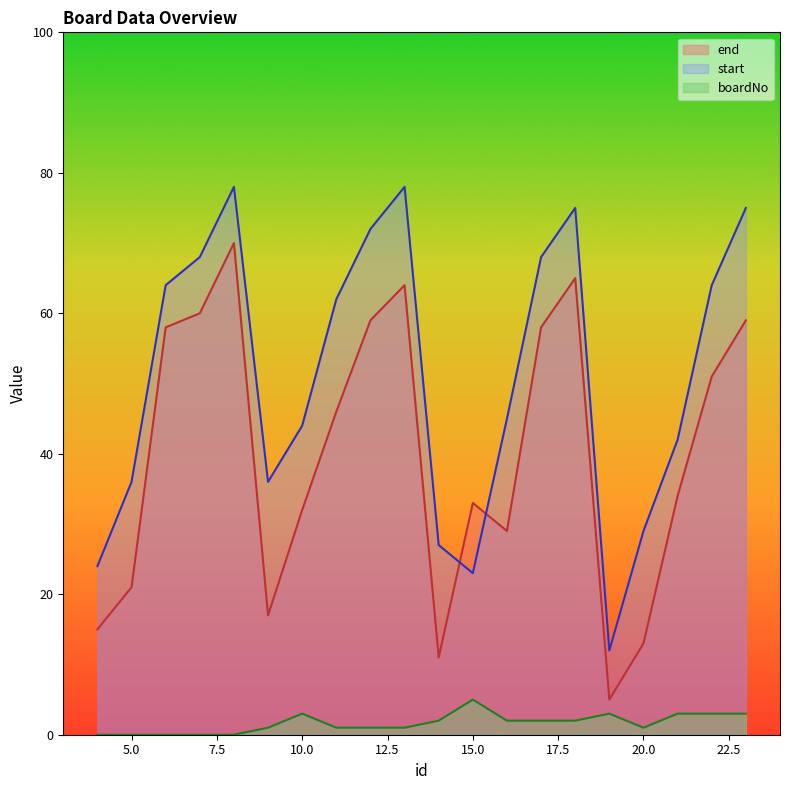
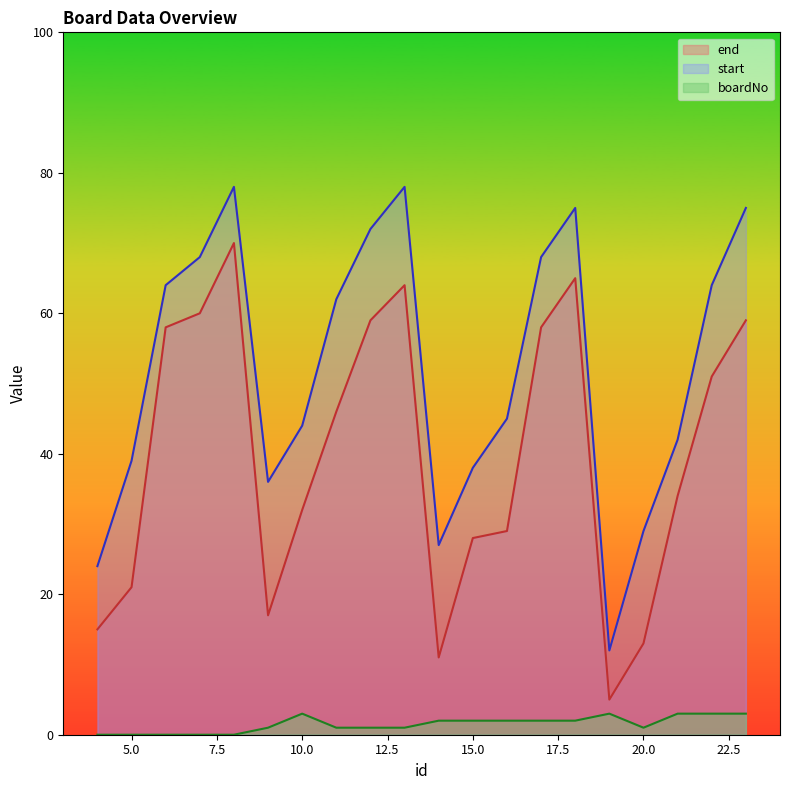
  {
    "end": {
      "5.0": 21,
      "10.0": 32,
-     "15.0": 33,
+     "15.0": 28,
      "20.0": 13
    },
    "start": {
-     "5.0": 36,
+     "5.0": 39,
      "10.0": 44,
-     "15.0": 23,
+     "15.0": 38,
      "20.0": 29
    },
    "boardNo": {
      "5.0": 0,
      "10.0": 3,
-     "15.0": 5,
+     "15.0": 2,
      "20.0": 1
    }
  }
